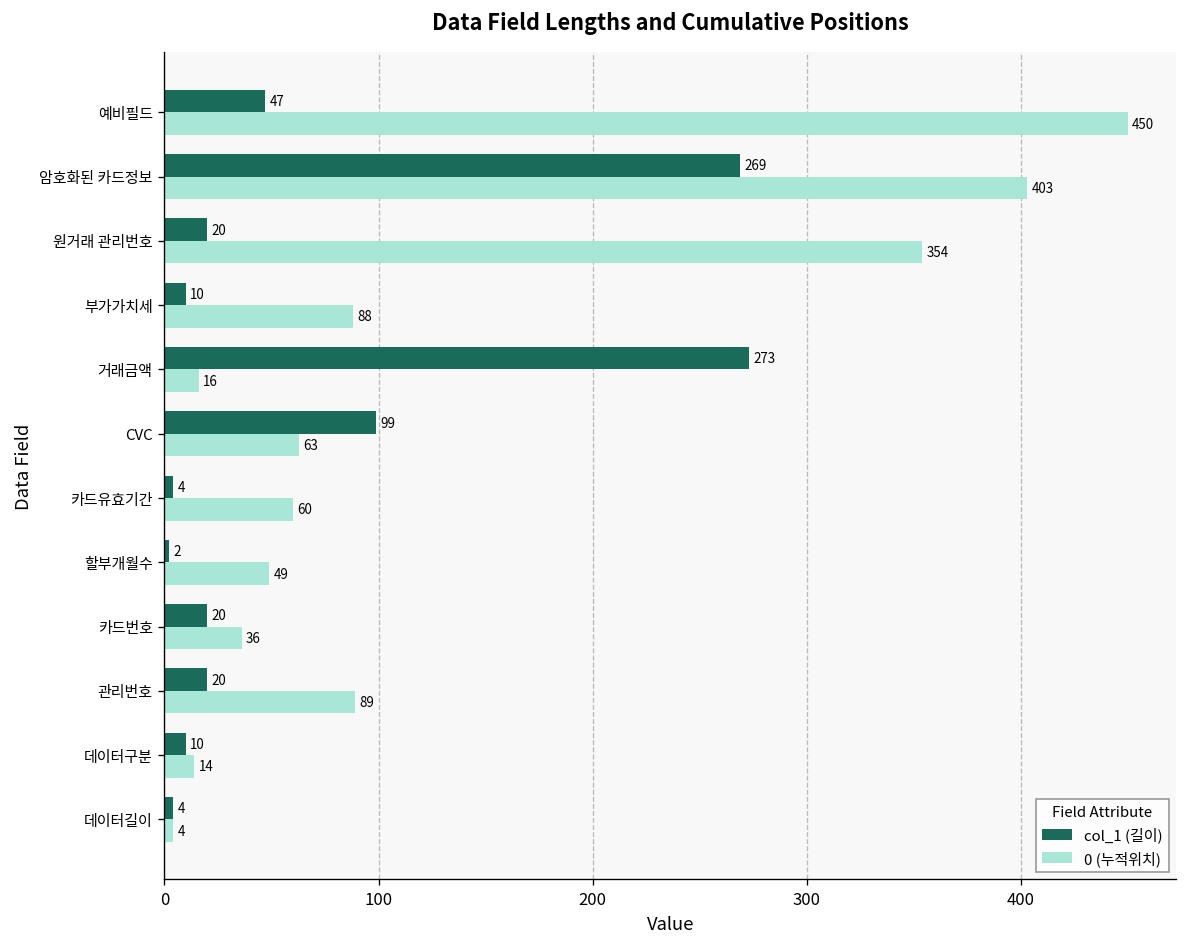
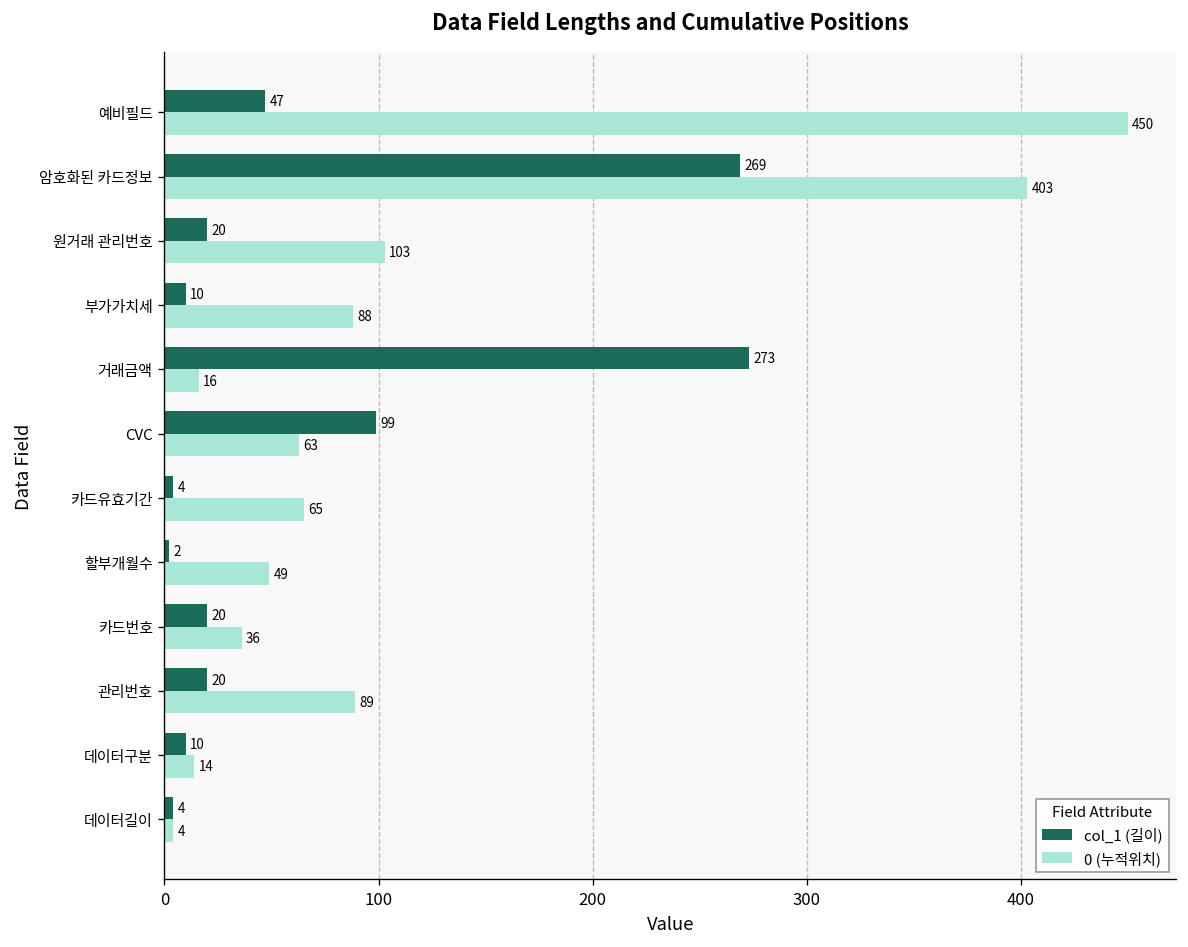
  {
    "col_1 (길이)": {
      "예비필드": 47,
      "암호화된 카드정보": 269,
      "원거래 관리번호": 20,
      "부가가치세": 10,
      "거래금액": 273,
      "CVC": 99,
      "카드유효기간": 4,
      "할부개월수": 2,
      "카드번호": 20,
      "관리번호": 20,
      "데이터구분": 10,
      "데이터길이": 4
    },
    "0 (누적위치)": {
      "예비필드": 450,
      "암호화된 카드정보": 403,
-     "원거래 관리번호": 354,
+     "원거래 관리번호": 103,
      "부가가치세": 88,
      "거래금액": 16,
      "CVC": 63,
-     "카드유효기간": 60,
+     "카드유효기간": 65,
      "할부개월수": 49,
      "카드번호": 36,
      "관리번호": 89,
      "데이터구분": 14,
      "데이터길이": 4
    }
  }
